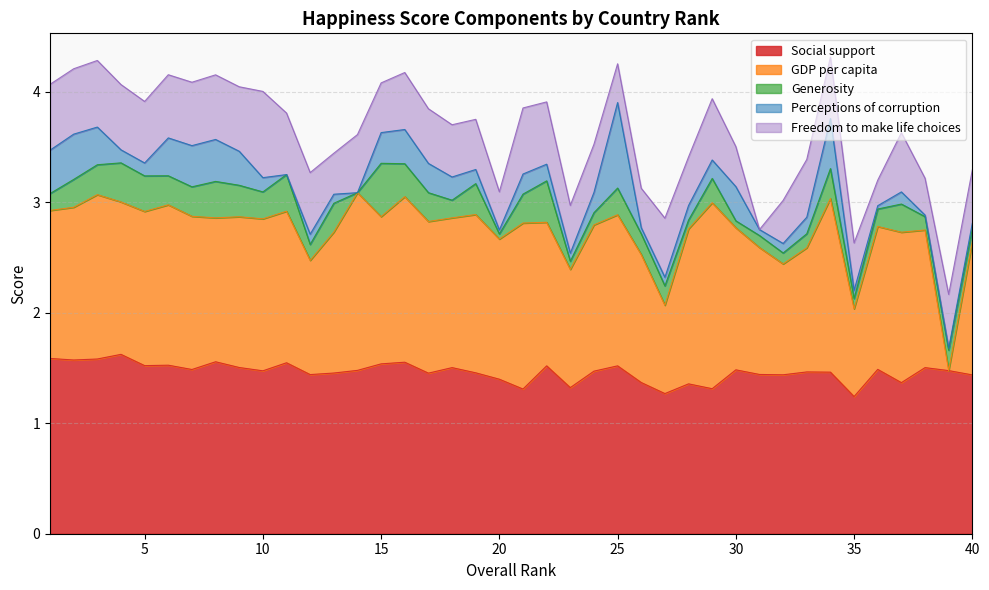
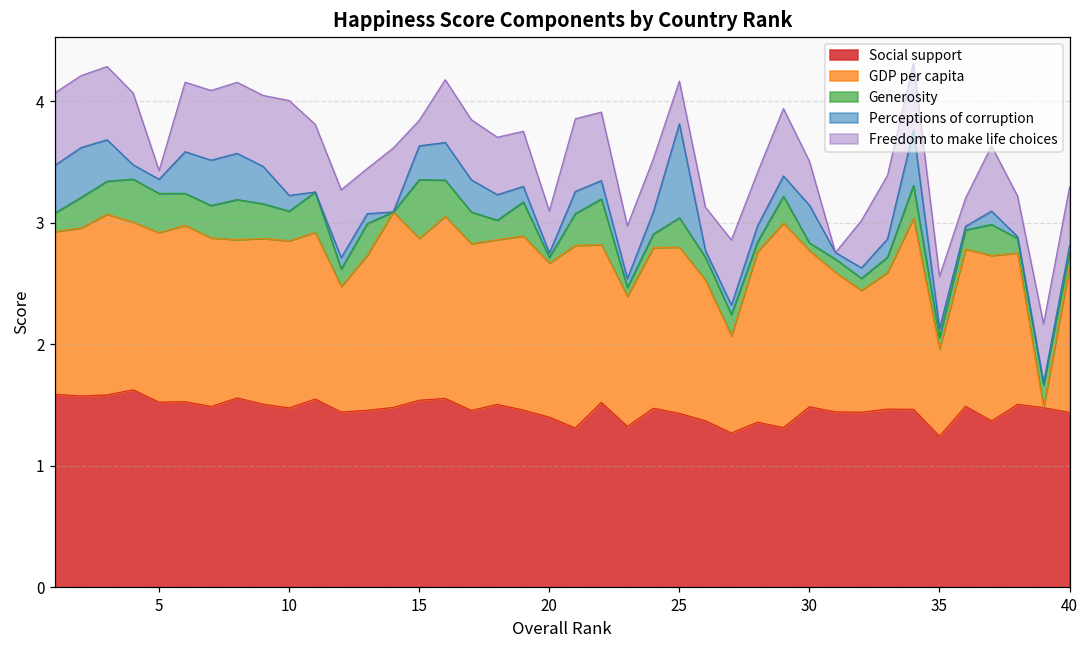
  {
    "Social support": {
      "5": 1.52,
      "10": 1.48,
      "15": 1.54,
      "20": 1.40,
-     "25": 1.52,
+     "25": 1.43,
      "30": 1.48,
      "35": 1.24,
      "40": 1.44
    },
    "GDP per capita": {
      "5": 1.40,
      "10": 1.38,
      "15": 1.33,
      "20": 1.27,
      "25": 1.37,
      "30": 1.29,
-     "35": 0.79,
+     "35": 0.72,
      "40": 1.21
    },
    "Generosity": {
      "5": 0.32,
      "10": 0.24,
      "15": 0.48,
      "20": 0.05,
      "25": 0.24,
      "30": 0.06,
      "35": 0.09,
      "40": 0.12
    },
    "Perceptions of corruption": {
      "5": 0.12,
      "10": 0.13,
      "15": 0.28,
      "20": 0.04,
      "25": 0.77,
      "30": 0.31,
      "35": 0.07,
      "40": 0.05
    },
    "Freedom to make life choices": {
-     "5": 0.56,
+     "5": 0.07,
      "10": 0.78,
-     "15": 0.45,
+     "15": 0.21,
      "20": 0.35,
      "25": 0.35,
      "30": 0.36,
      "35": 0.43,
      "40": 0.48
    }
  }
